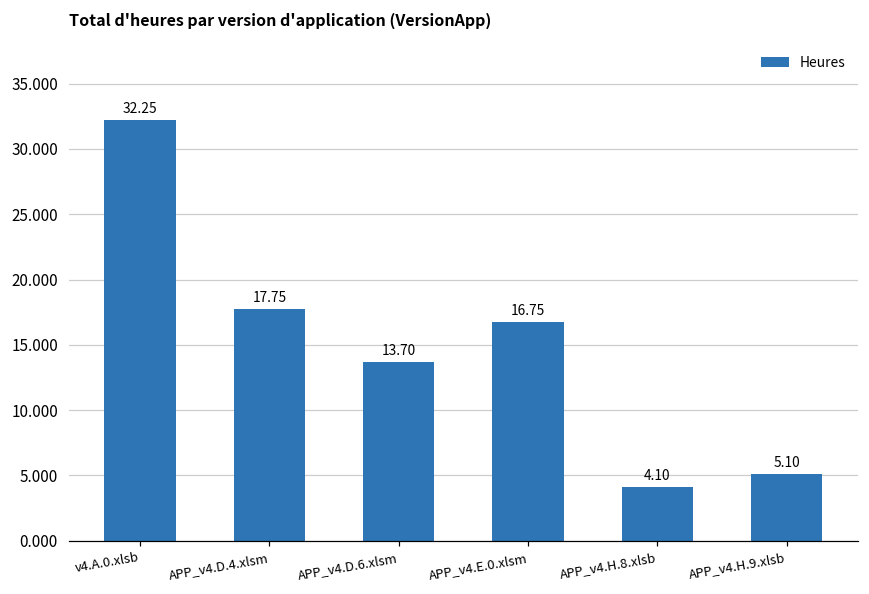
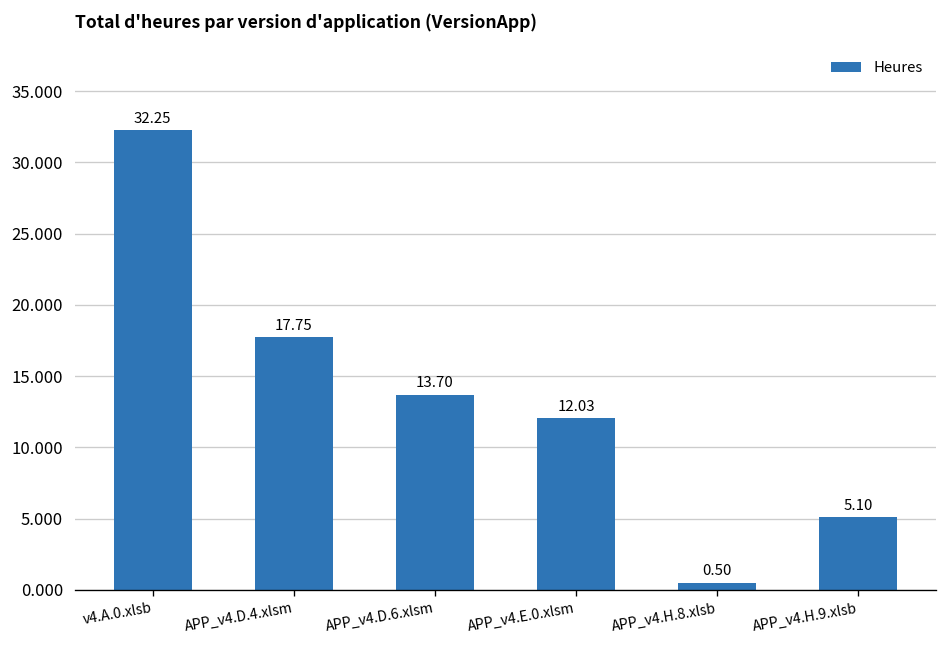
  {
    "v4.A.0.xlsb": 32.25,
    "APP_v4.D.4.xlsm": 17.75,
    "APP_v4.D.6.xlsm": 13.70,
-   "APP_v4.E.0.xlsm": 16.75,
-   "APP_v4.H.8.xlsb": 4.10,
+   "APP_v4.E.0.xlsm": 12.03,
+   "APP_v4.H.8.xlsb": 0.50,
    "APP_v4.H.9.xlsb": 5.10
  }
